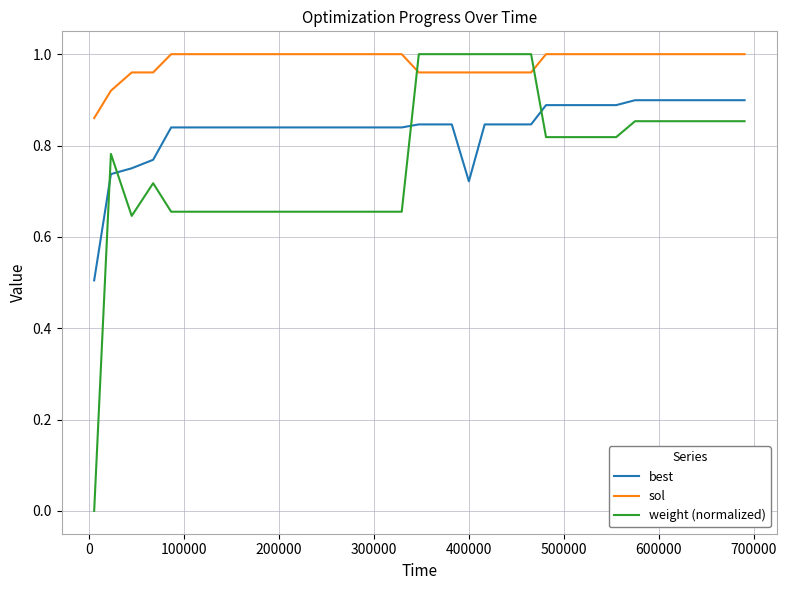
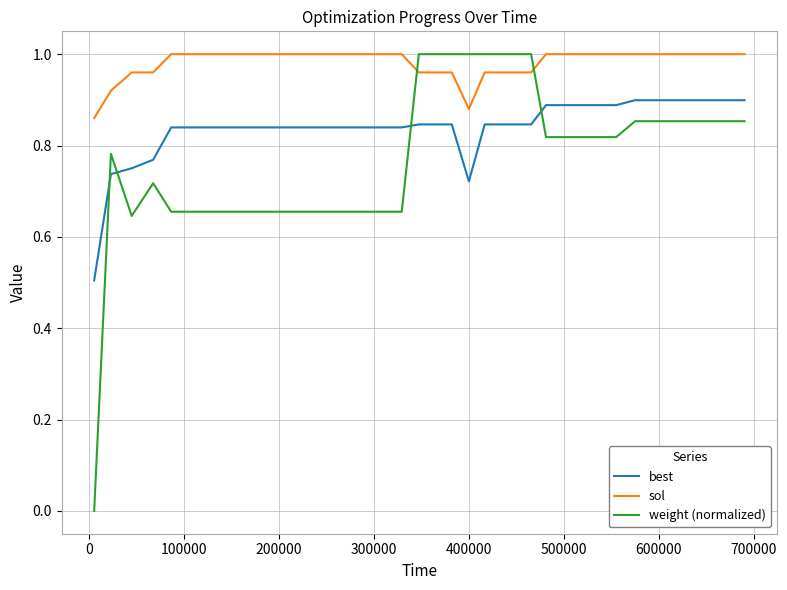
  {
    "best": {
      "400000": 0.72
    },
    "sol": {
-     "400000": 0.96
+     "400000": 0.88
    },
    "weight (normalized)": {
      "400000": 1.00
    }
  }
